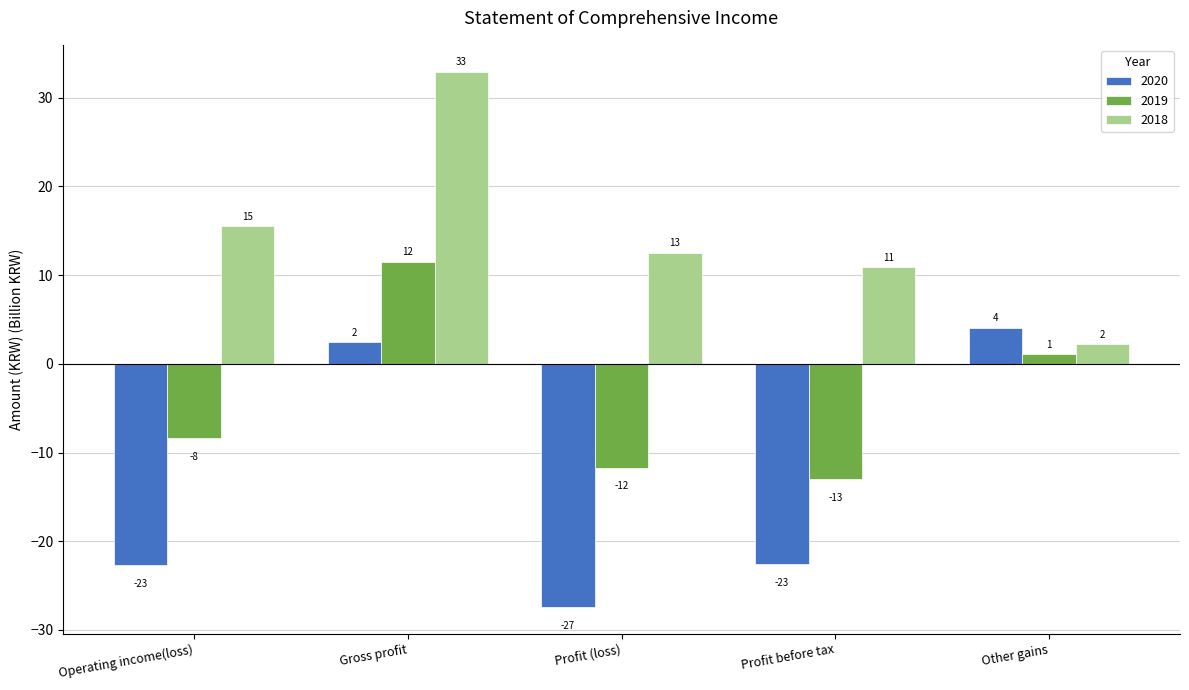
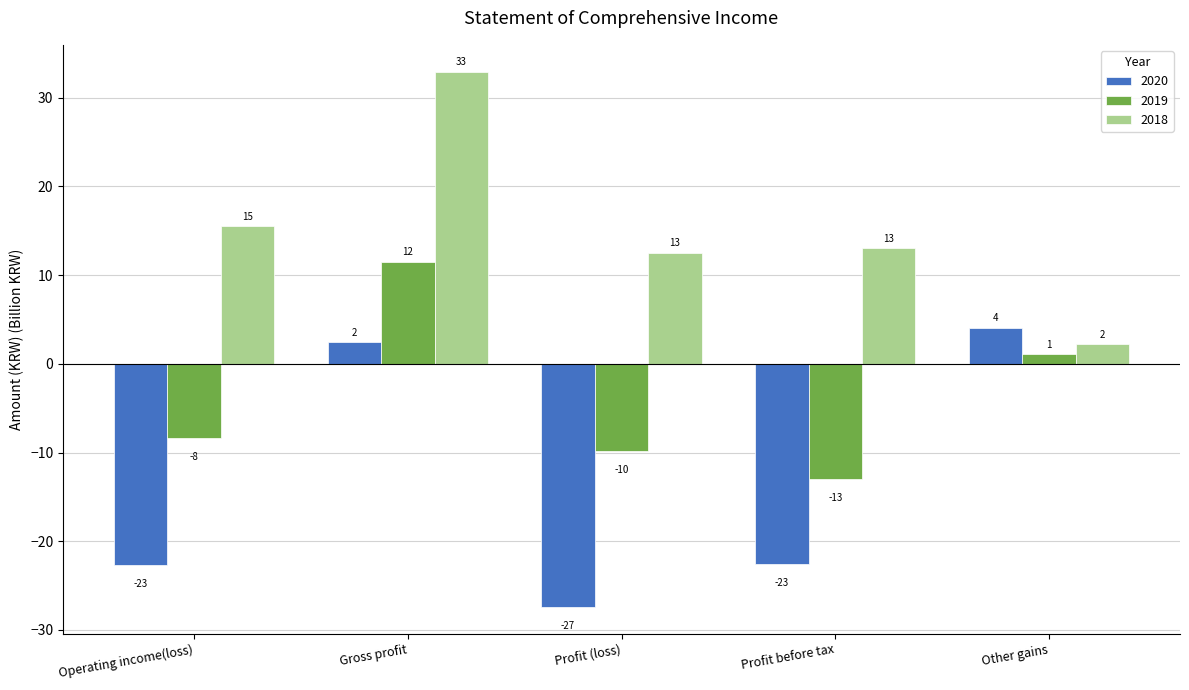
  {
    "2020": {
      "Operating income(loss)": -23,
      "Gross profit": 2,
      "Profit (loss)": -27,
      "Profit before tax": -23,
      "Other gains": 4
    },
    "2019": {
      "Operating income(loss)": -8,
      "Gross profit": 12,
-     "Profit (loss)": -12,
+     "Profit (loss)": -10,
      "Profit before tax": -13,
      "Other gains": 1
    },
    "2018": {
      "Operating income(loss)": 15,
      "Gross profit": 33,
      "Profit (loss)": 13,
-     "Profit before tax": 11,
+     "Profit before tax": 13,
      "Other gains": 2
    }
  }
